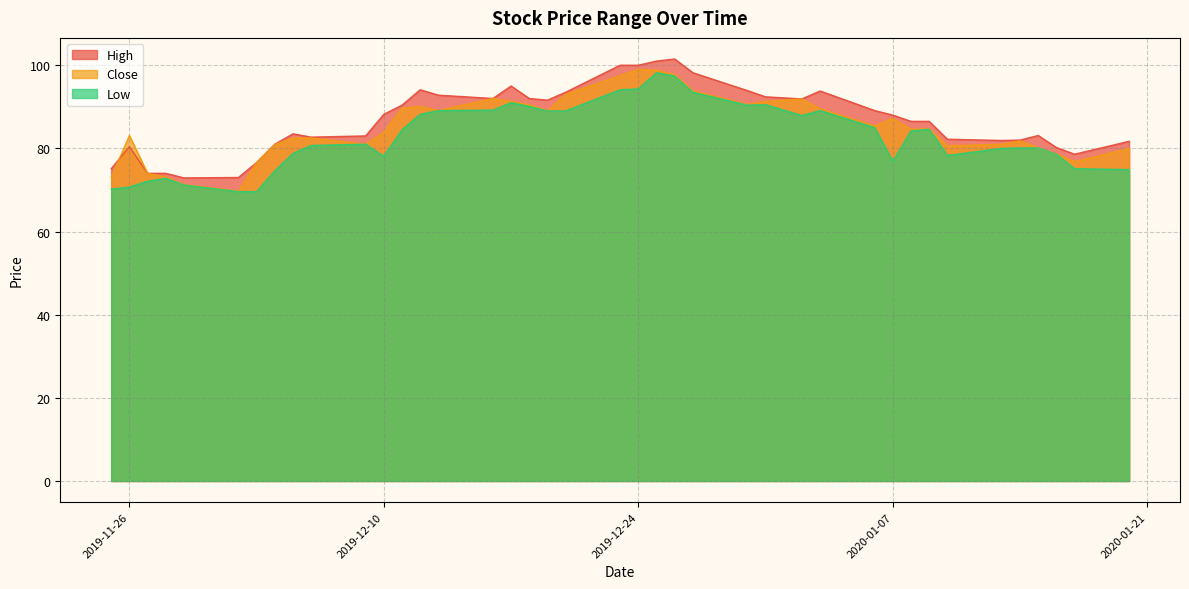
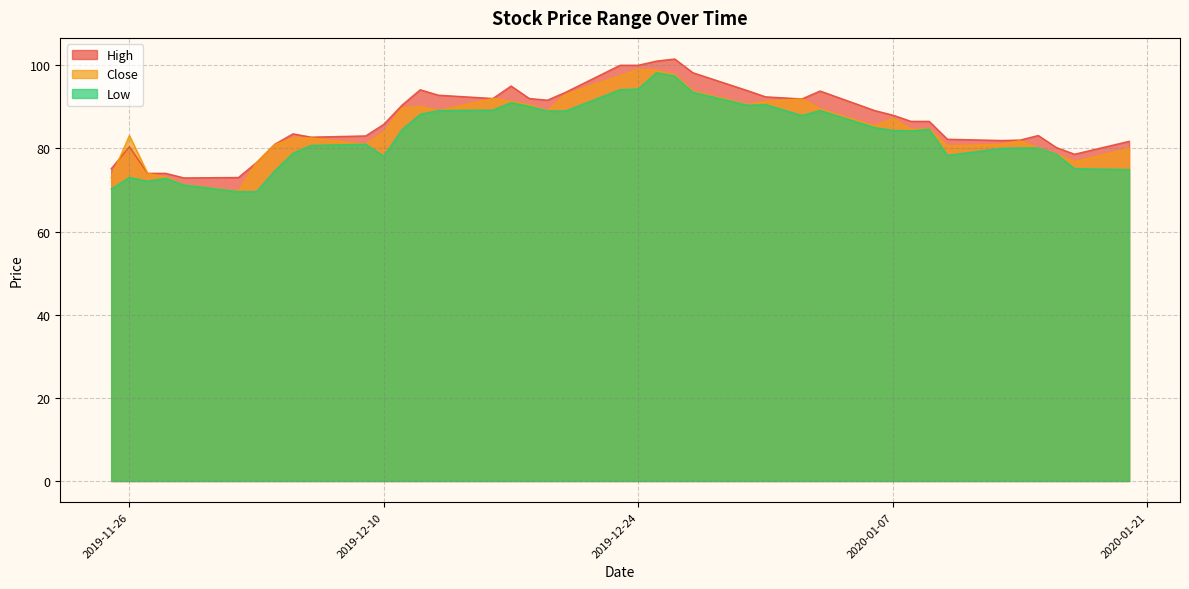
  {
    "High": {
      "2019-11-26": 80,
-     "2019-12-10": 88,
+     "2019-12-10": 86,
      "2019-12-24": 100,
      "2020-01-07": 88
    },
    "Close": {
      "2019-11-26": 83,
      "2019-12-10": 84,
      "2019-12-24": 99,
      "2020-01-07": 87
    },
    "Low": {
-     "2019-11-26": 71,
+     "2019-11-26": 73,
      "2019-12-10": 78,
      "2019-12-24": 94,
-     "2020-01-07": 77
+     "2020-01-07": 84
    }
  }
